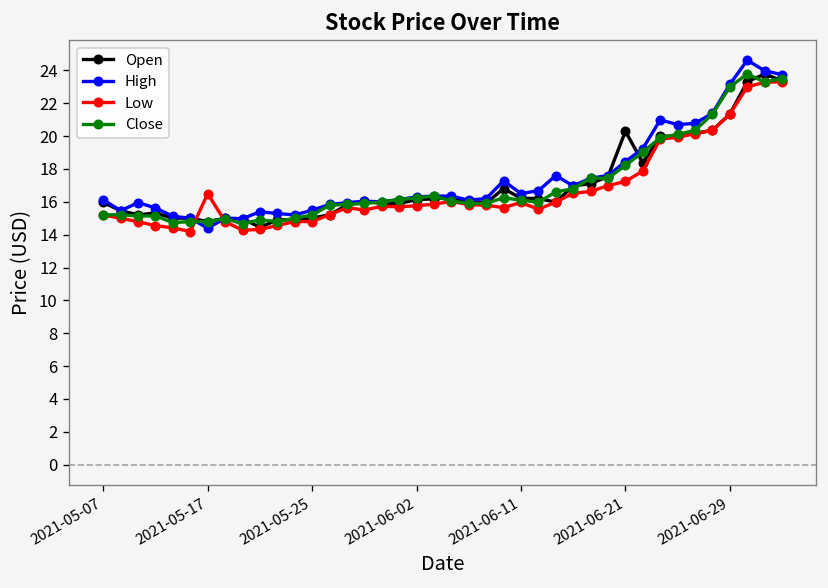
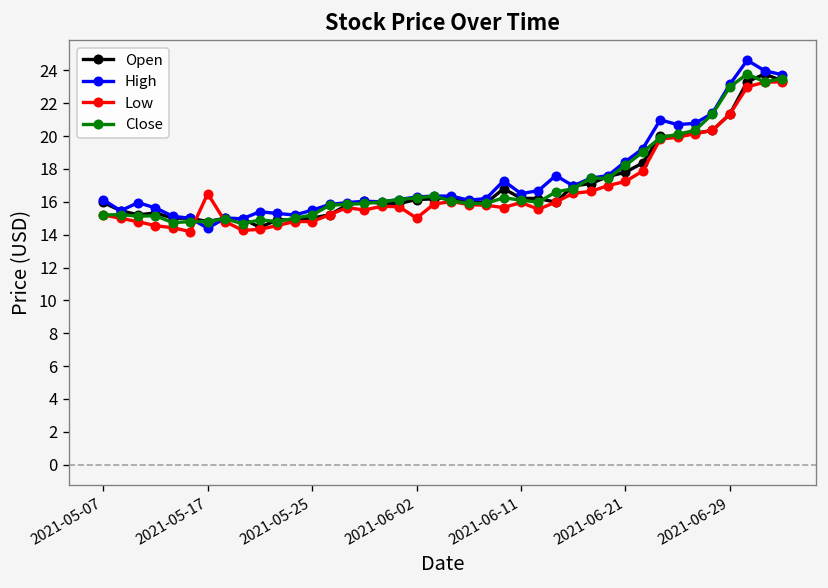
  {
    "Open": {
      "2021-05-25": 15.0,
-     "2021-06-21": 20.3
+     "2021-06-21": 17.8
    },
    "High": {
      "2021-05-17": 14.4,
      "2021-05-25": 15.5,
      "2021-06-11": 16.5,
      "2021-06-21": 18.5
    },
    "Low": {
      "2021-05-17": 16.5,
      "2021-05-25": 14.8,
-     "2021-06-02": 15.8,
+     "2021-06-02": 15.0,
      "2021-06-21": 17.2
    },
    "Close": {
      "2021-05-25": 15.2,
      "2021-06-21": 18.2
    }
  }
